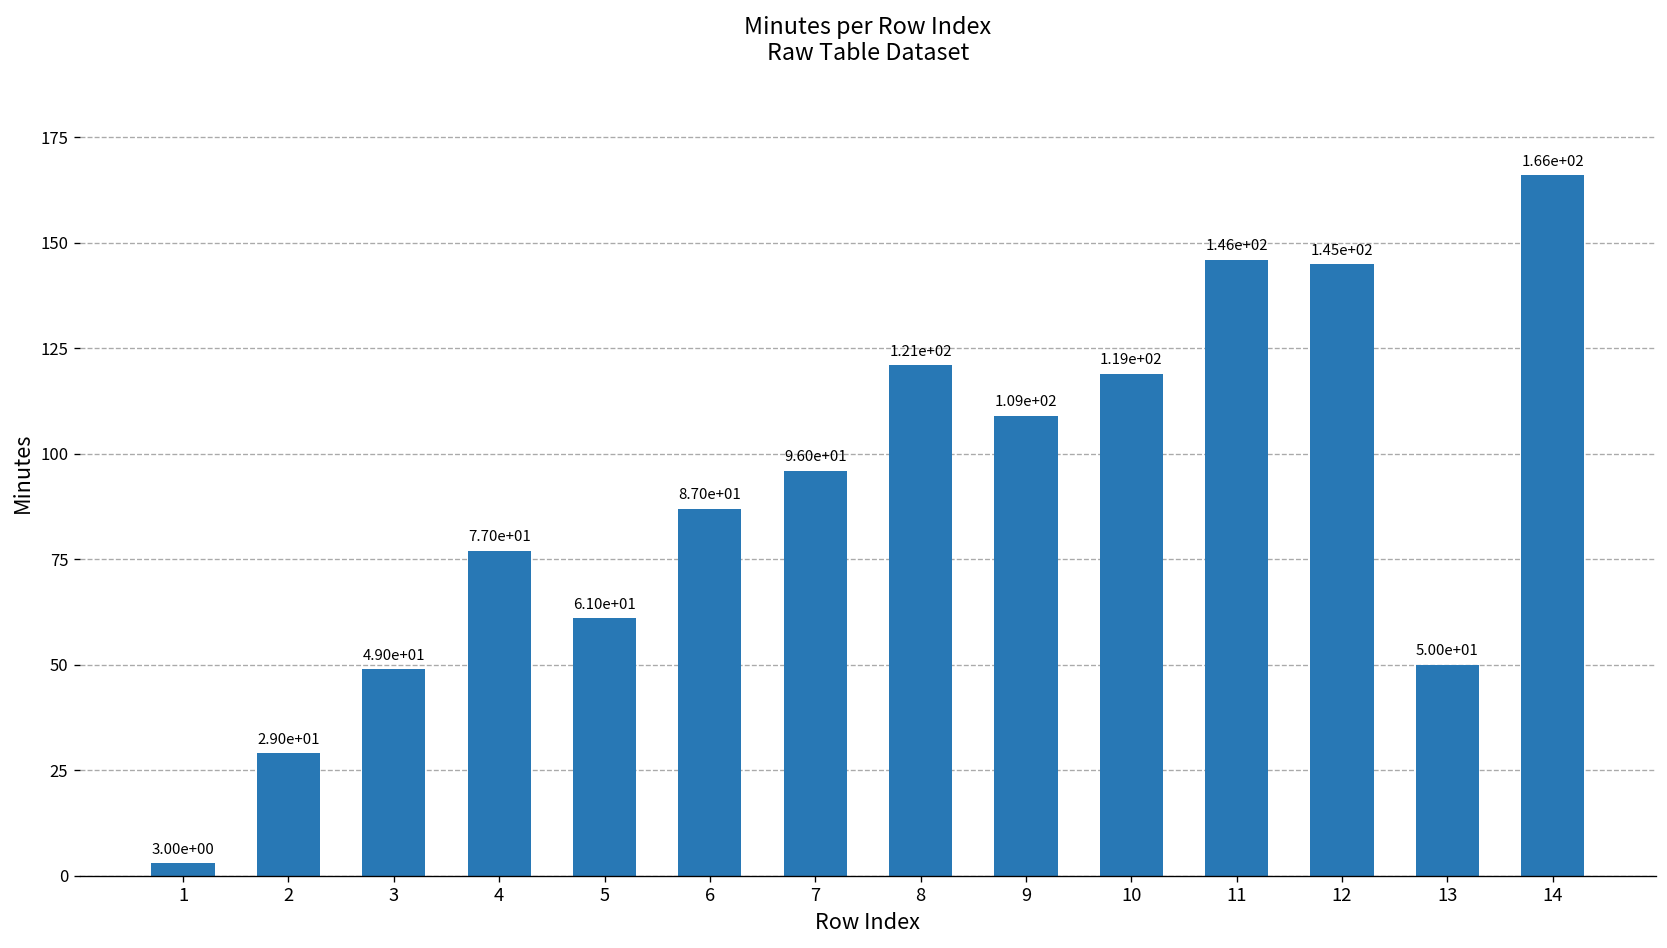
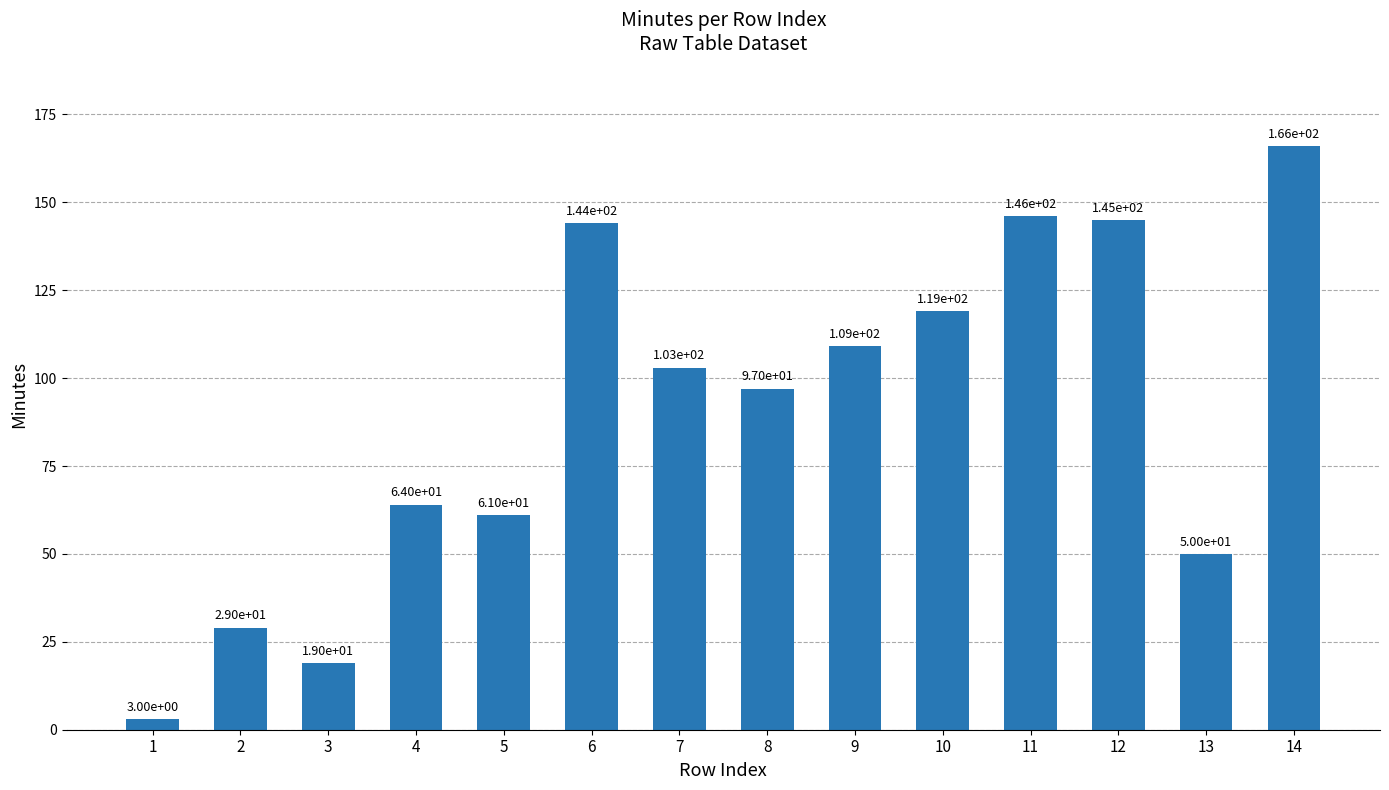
  {
    "1": "3.00e+00",
    "2": "2.90e+01",
-   "3": "4.90e+01",
-   "4": "7.70e+01",
+   "3": "1.90e+01",
+   "4": "6.40e+01",
    "5": "6.10e+01",
-   "6": "8.70e+01",
-   "7": "9.60e+01",
-   "8": "1.21e+02",
+   "6": "1.44e+02",
+   "7": "1.03e+02",
+   "8": "9.70e+01",
    "9": "1.09e+02",
    "10": "1.19e+02",
    "11": "1.46e+02",
    "12": "1.45e+02",
    "13": "5.00e+01",
    "14": "1.66e+02"
  }
